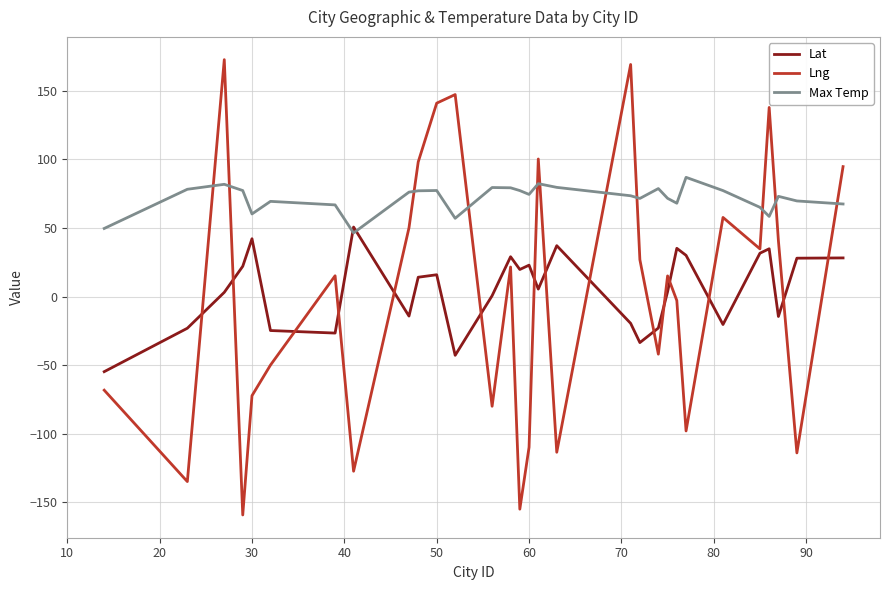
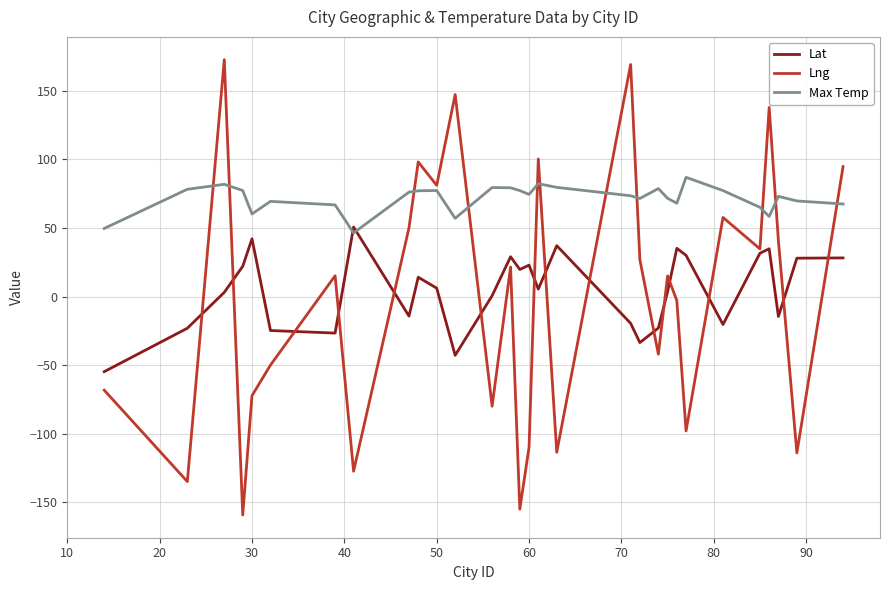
  {
    "Lat": {
      "30": 42,
-     "50": 16,
+     "50": 6,
      "60": 23
    },
    "Lng": {
      "30": -72,
-     "50": 141,
+     "50": 81,
      "60": -110
    },
    "Max Temp": {
      "30": 60,
      "50": 77,
      "60": 75
    }
  }
